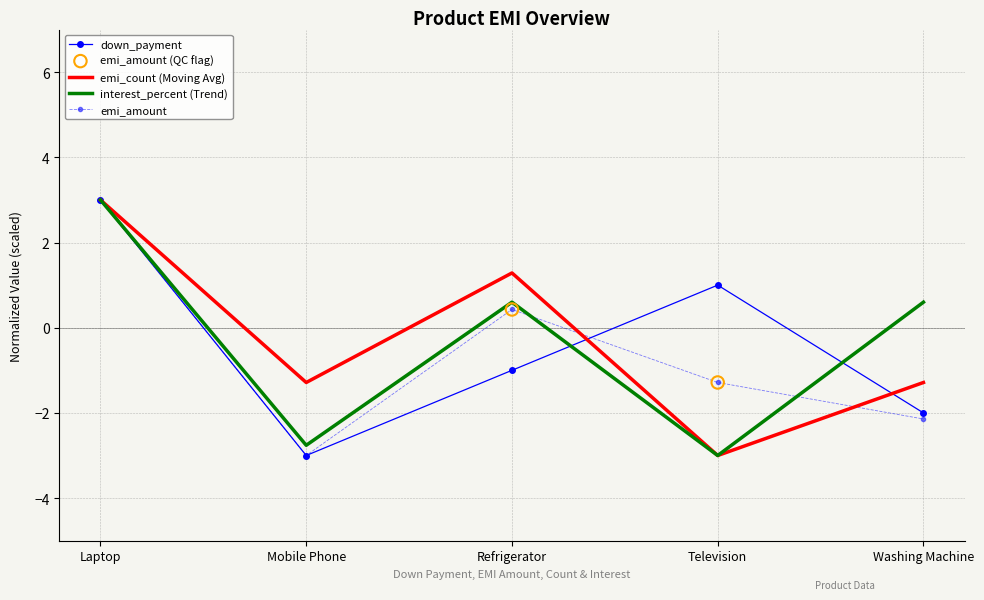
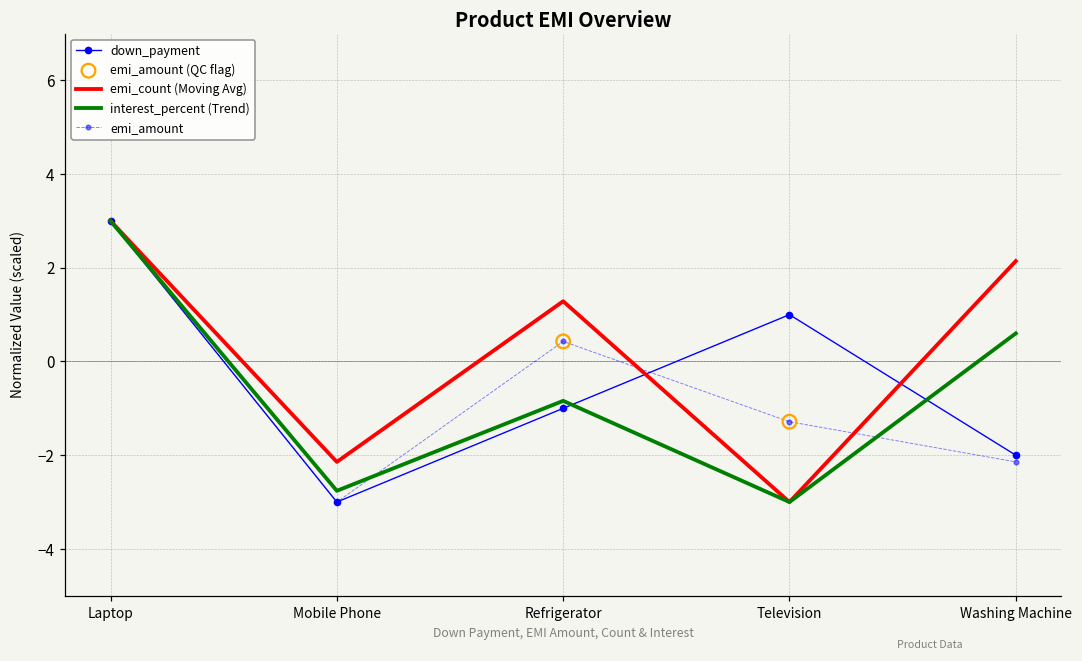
  {
    "emi_count (Moving Avg)": {
-     "Mobile Phone": -1.3,
+     "Mobile Phone": -2.1,
      "Refrigerator": 1.3,
-     "Washing Machine": -1.3
+     "Washing Machine": 2.1
    },
    "interest_percent (Trend)": {
      "Mobile Phone": -2.8,
-     "Refrigerator": 0.6,
+     "Refrigerator": -0.8,
      "Washing Machine": 0.6
    }
  }
